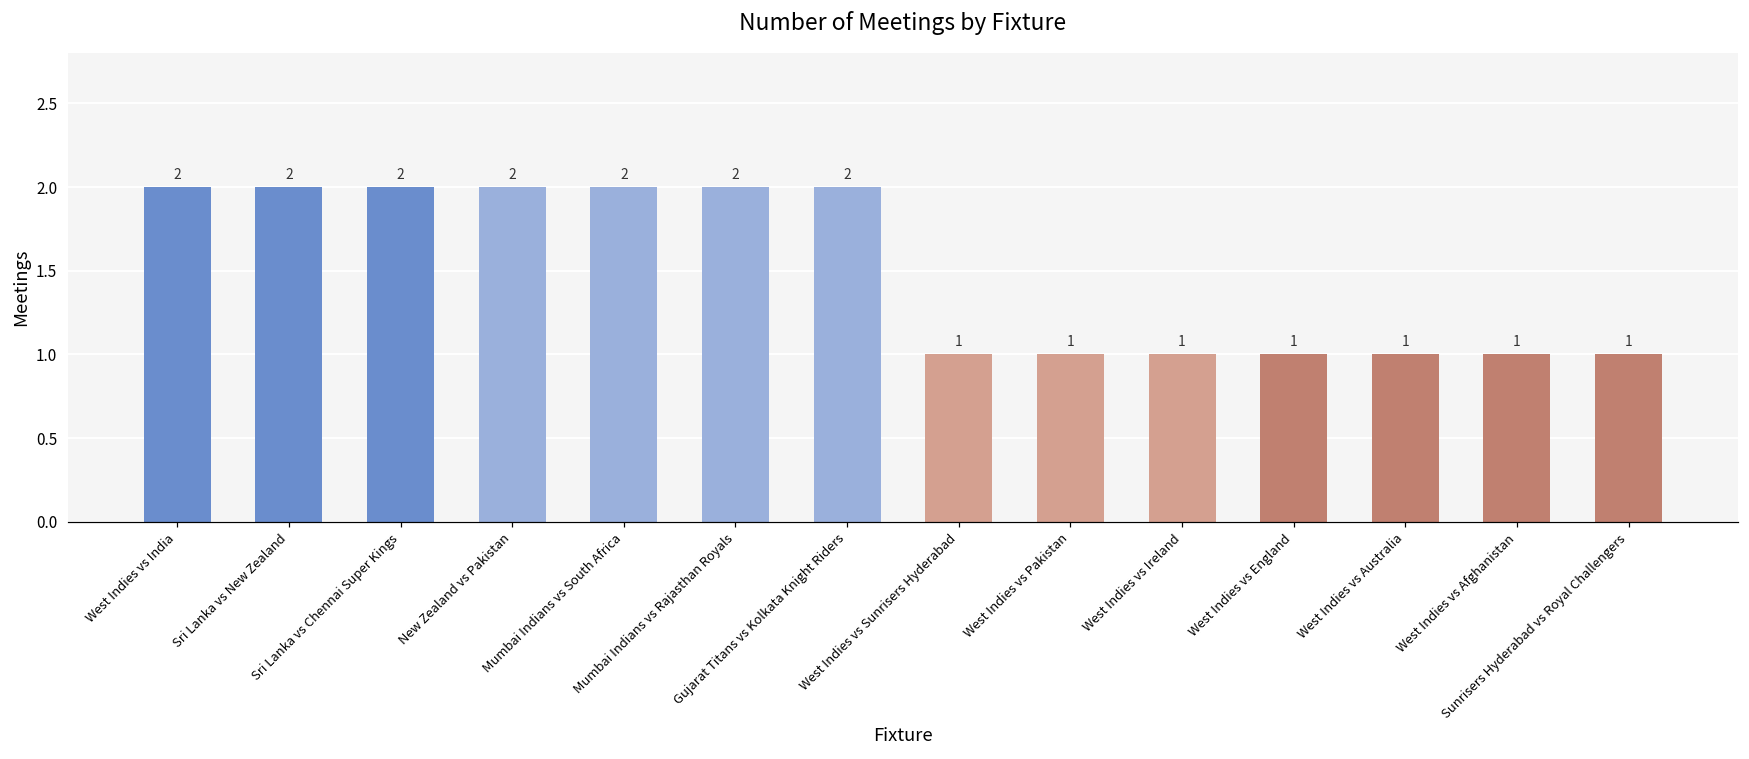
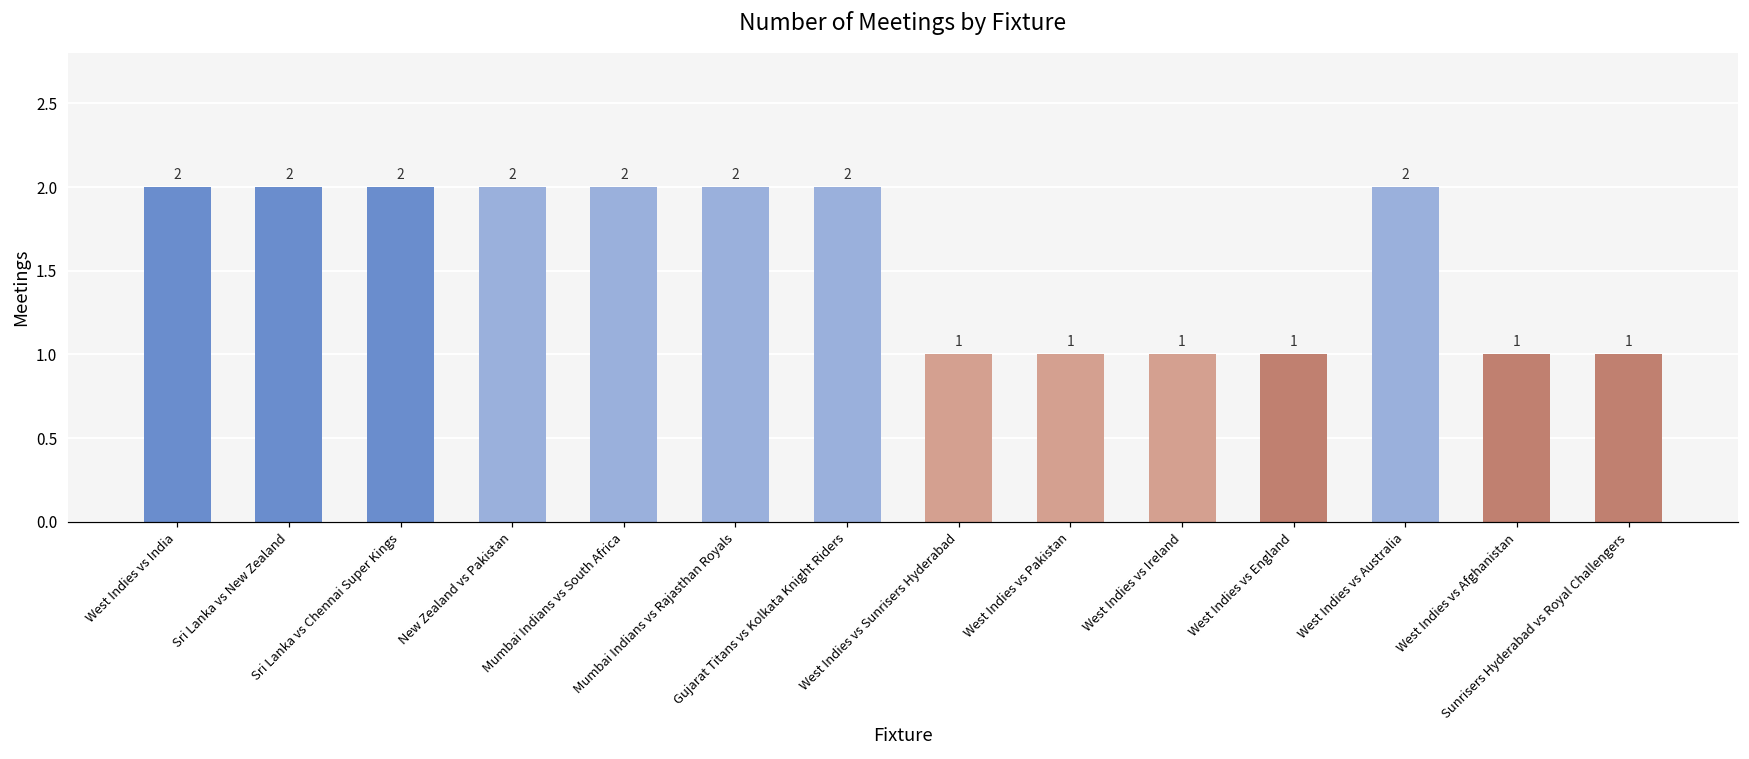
  {
    "West Indies vs India": 2,
    "Sri Lanka vs New Zealand": 2,
    "Sri Lanka vs Chennai Super Kings": 2,
    "New Zealand vs Pakistan": 2,
    "Mumbai Indians vs South Africa": 2,
    "Mumbai Indians vs Rajasthan Royals": 2,
    "Gujarat Titans vs Kolkata Knight Riders": 2,
    "West Indies vs Sunrisers Hyderabad": 1,
    "West Indies vs Pakistan": 1,
    "West Indies vs Ireland": 1,
    "West Indies vs England": 1,
-   "West Indies vs Australia": 1,
+   "West Indies vs Australia": 2,
    "West Indies vs Afghanistan": 1,
    "Sunrisers Hyderabad vs Royal Challengers": 1
  }
